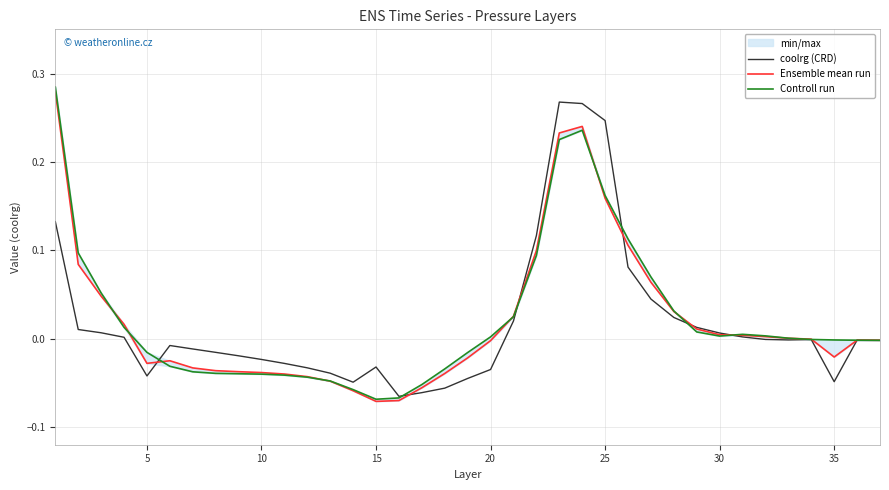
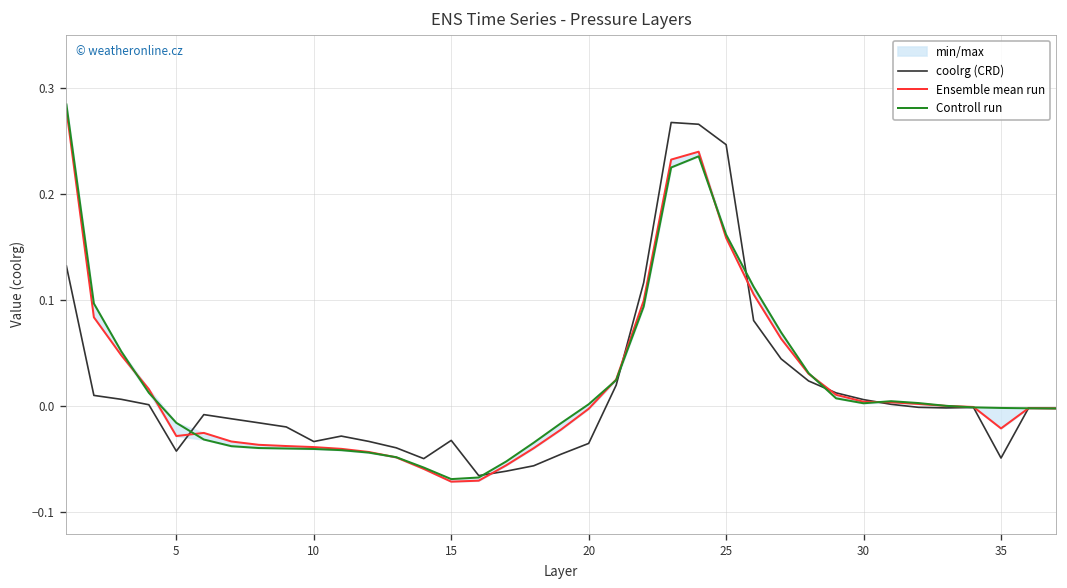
  {
    "coolrg (CRD)": {
      "5": -0.04,
-     "10": -0.02,
+     "10": -0.03,
      "15": -0.03,
      "20": -0.03,
      "25": 0.25,
      "35": -0.05
    },
    "Ensemble mean run": {
      "5": -0.03,
      "20": 0.00,
      "25": 0.16,
      "35": -0.02
    }
  }
